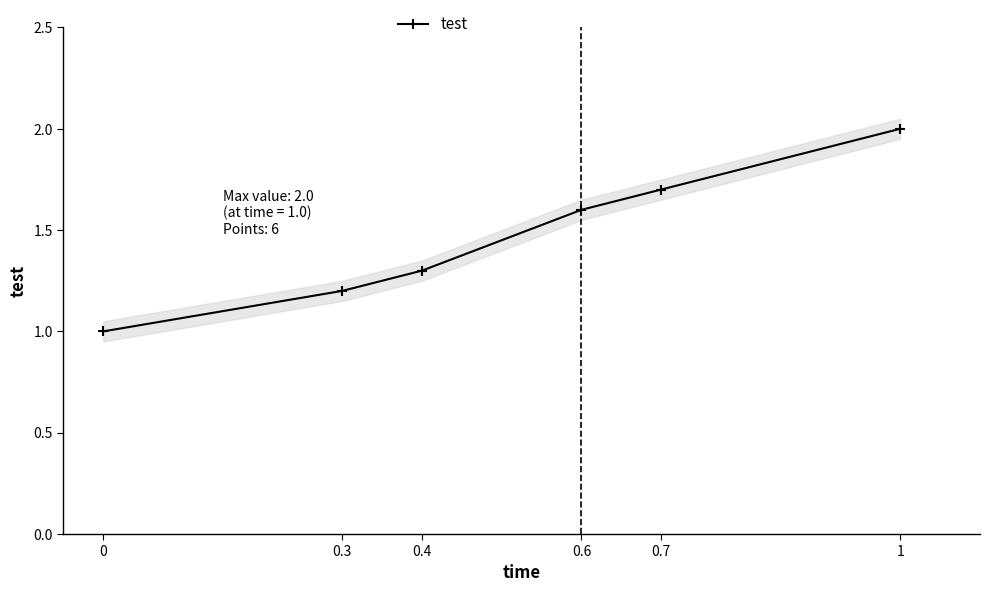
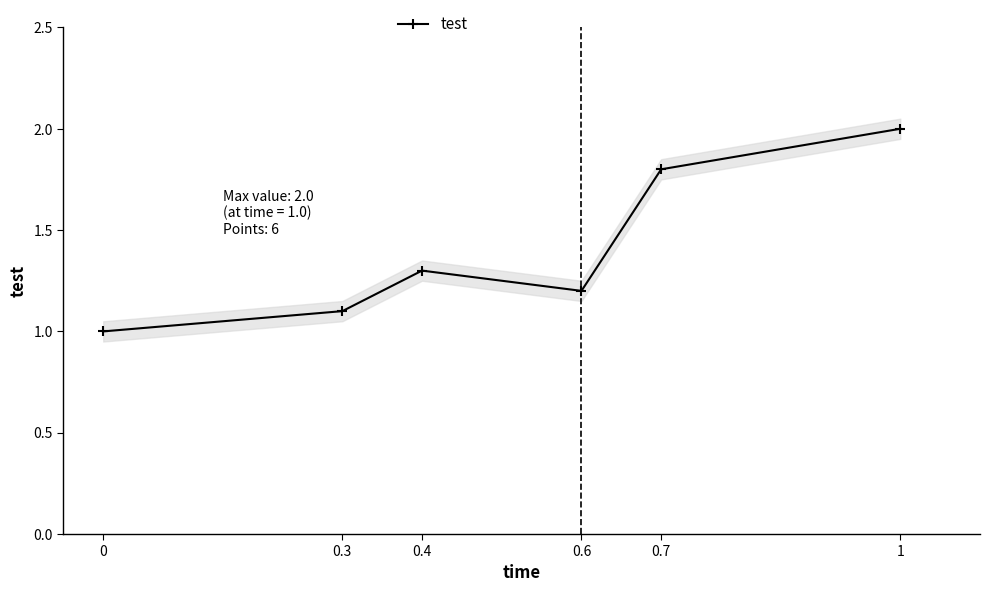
  {
    "test": {
      "0": 1.0,
-     "0.3": 1.2,
+     "0.3": 1.1,
      "0.4": 1.3,
-     "0.6": 1.6,
-     "0.7": 1.7,
+     "0.6": 1.2,
+     "0.7": 1.8,
      "1": 2.0
    }
  }
